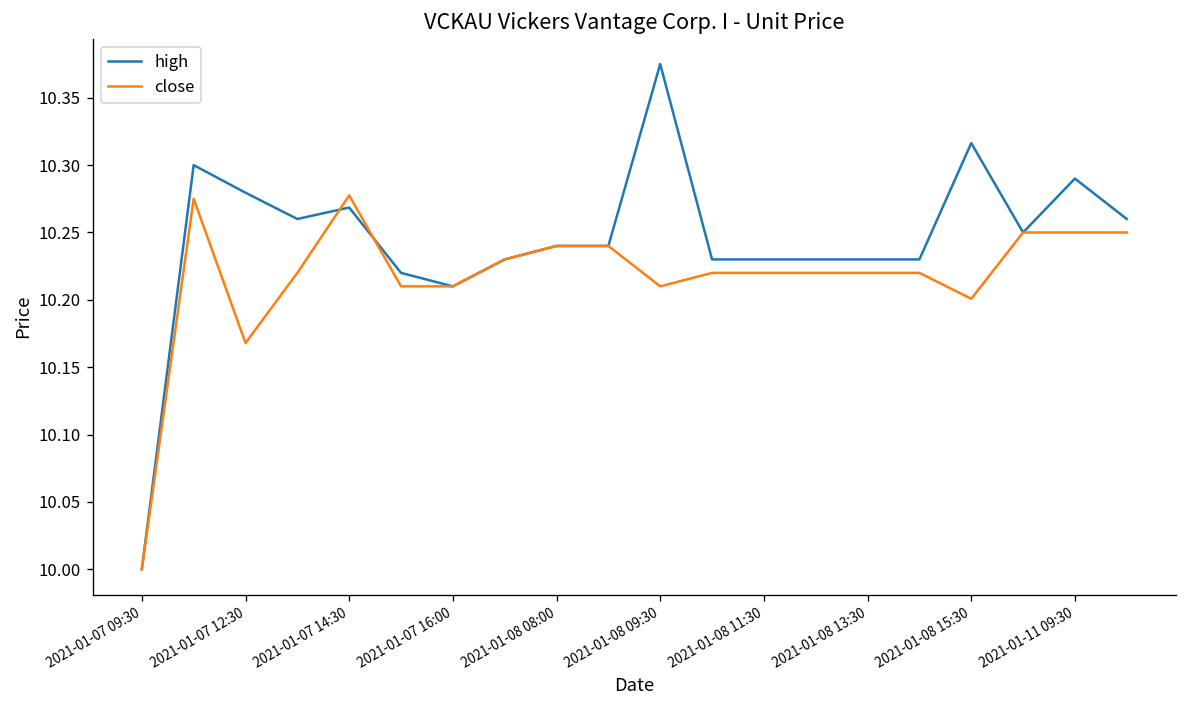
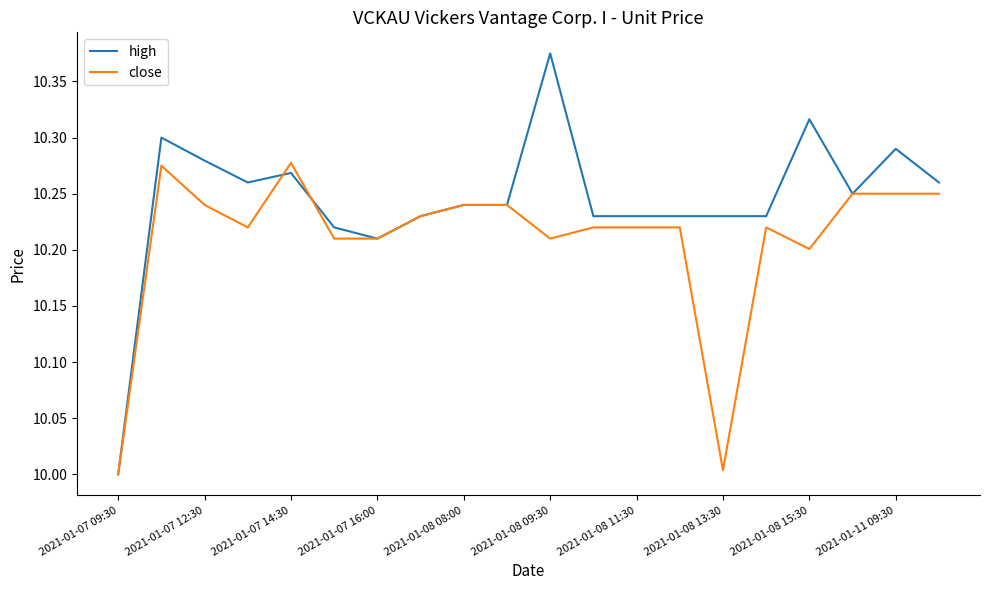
  {
    "high": {
      "2021-01-07 12:30": 10.280,
      "2021-01-07 14:30": 10.269,
      "2021-01-08 09:30": 10.375,
      "2021-01-08 11:30": 10.230,
      "2021-01-08 13:30": 10.230,
      "2021-01-08 15:30": 10.316,
      "2021-01-11 09:30": 10.290
    },
    "close": {
-     "2021-01-07 12:30": 10.168,
+     "2021-01-07 12:30": 10.240,
      "2021-01-07 14:30": 10.278,
      "2021-01-08 09:30": 10.210,
      "2021-01-08 11:30": 10.220,
-     "2021-01-08 13:30": 10.220,
+     "2021-01-08 13:30": 10.004,
      "2021-01-08 15:30": 10.201,
      "2021-01-11 09:30": 10.250
    }
  }
